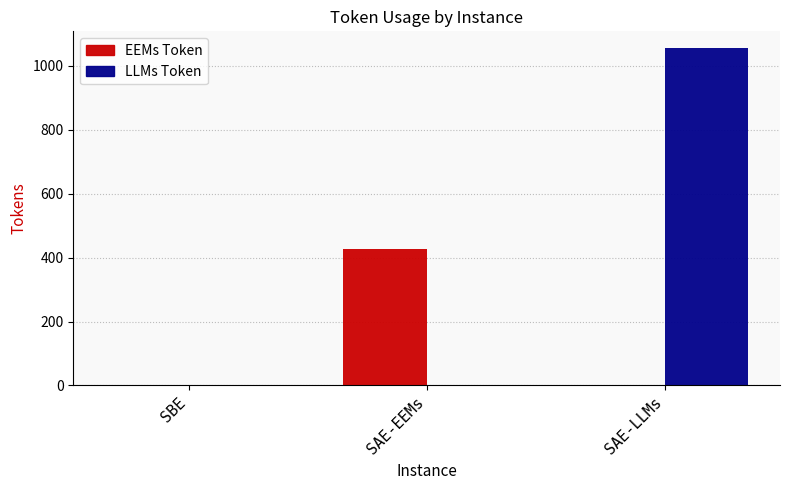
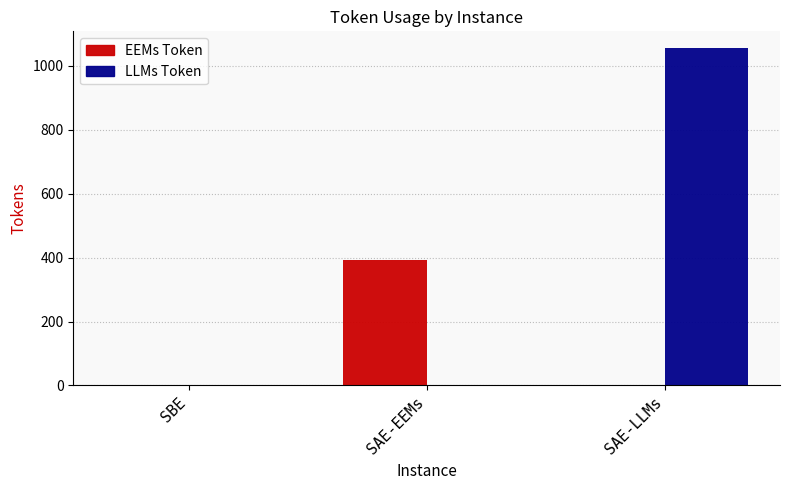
  {
    "EEMs Token": {
      "SBE": 0,
-     "SAE-EEMs": 430,
+     "SAE-EEMs": 390,
      "SAE-LLMs": 0
    },
    "LLMs Token": {
      "SBE": 0,
      "SAE-EEMs": 0,
      "SAE-LLMs": 1050
    }
  }
